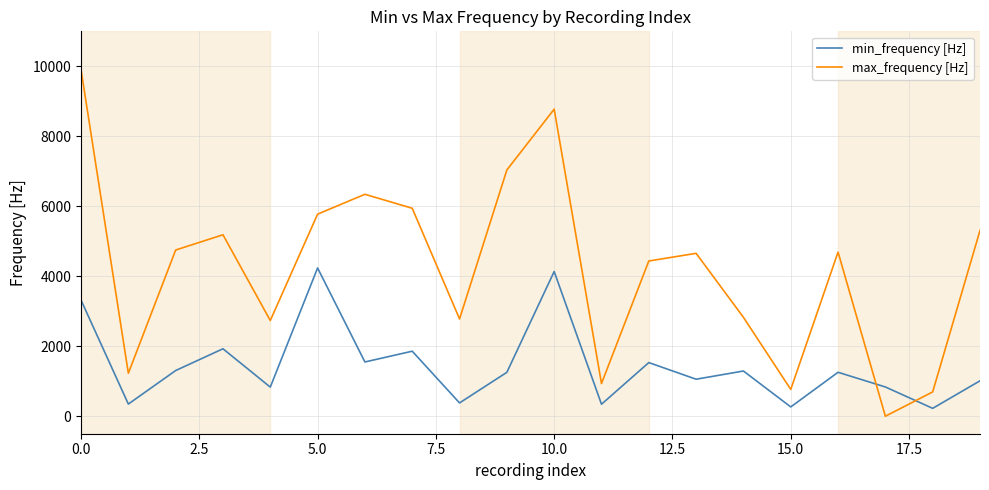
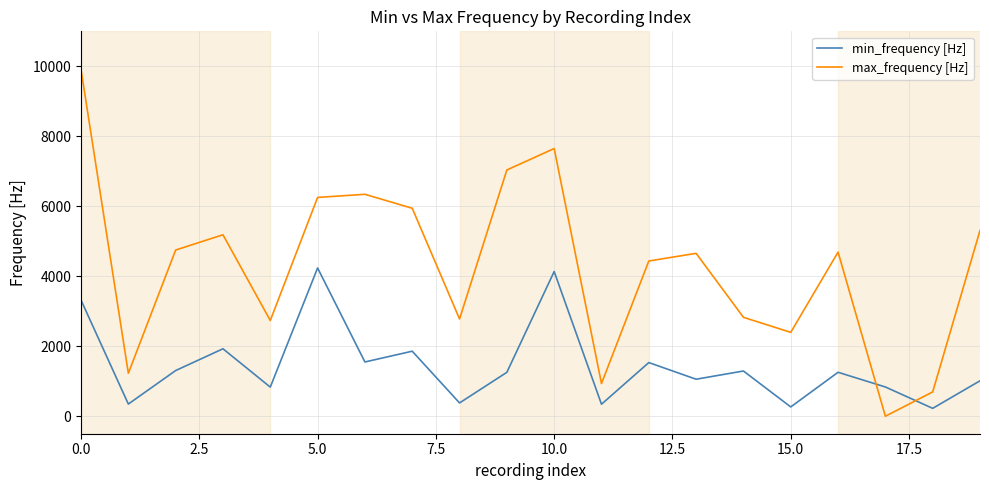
  {
    "min_frequency [Hz]": {
      "0.0": 3300,
      "5.0": 4200,
      "10.0": 4100,
      "15.0": 300
    },
    "max_frequency [Hz]": {
      "0.0": 9900,
-     "5.0": 5800,
-     "10.0": 8800,
-     "15.0": 800
+     "5.0": 6300,
+     "10.0": 7700,
+     "15.0": 2400
    }
  }
